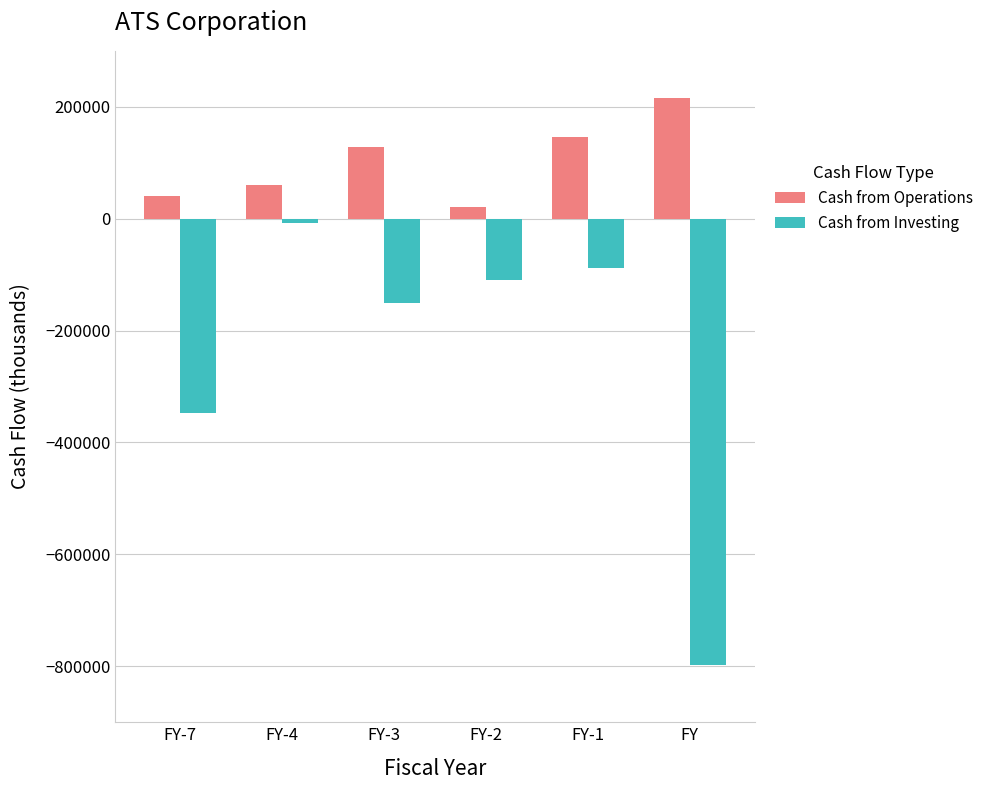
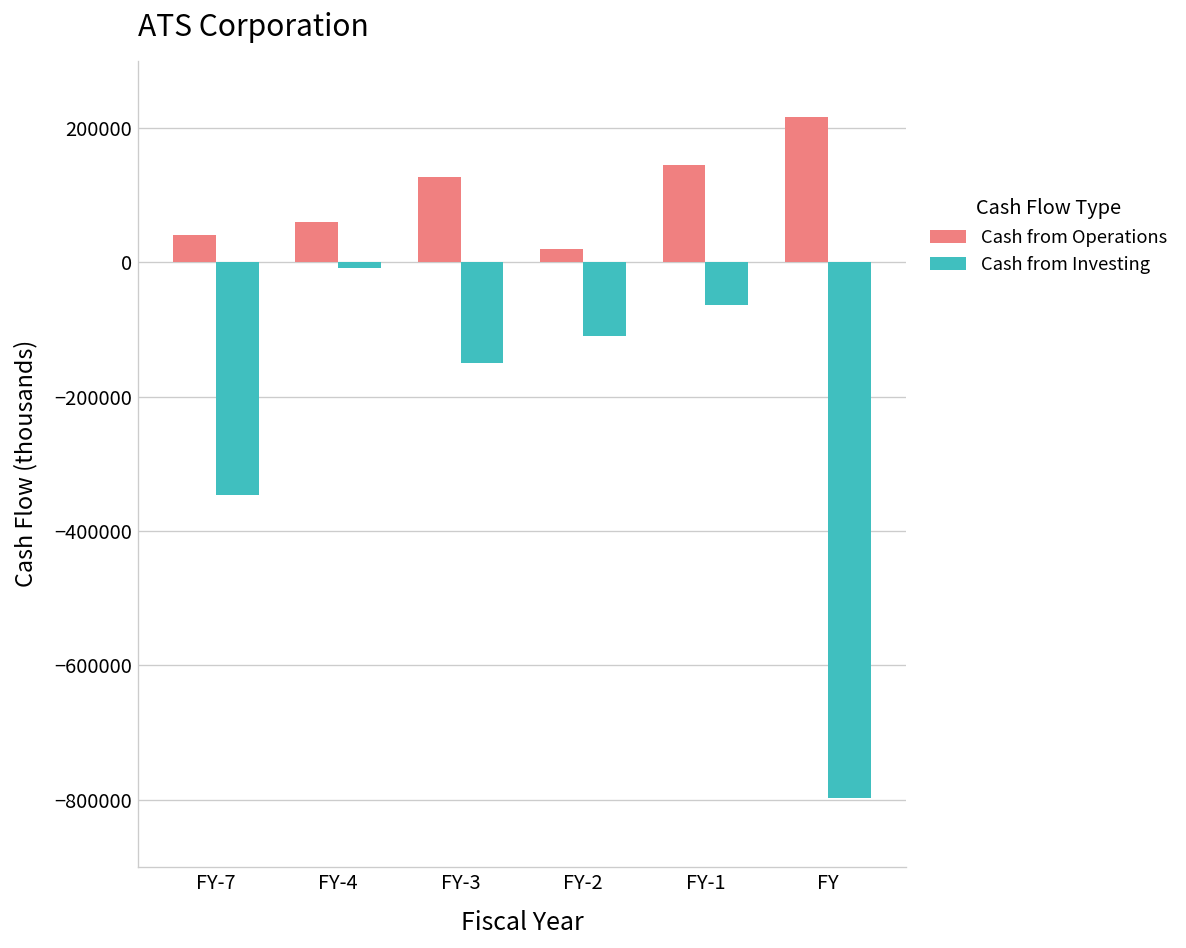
  {
    "Cash from Operations": {
      "FY-7": 40000,
      "FY-4": 60000,
      "FY-3": 130000,
      "FY-2": 20000,
      "FY-1": 150000,
      "FY": 220000
    },
    "Cash from Investing": {
      "FY-7": -350000,
      "FY-4": -10000,
      "FY-3": -150000,
      "FY-2": -110000,
-     "FY-1": -90000,
+     "FY-1": -60000,
      "FY": -800000
    }
  }
